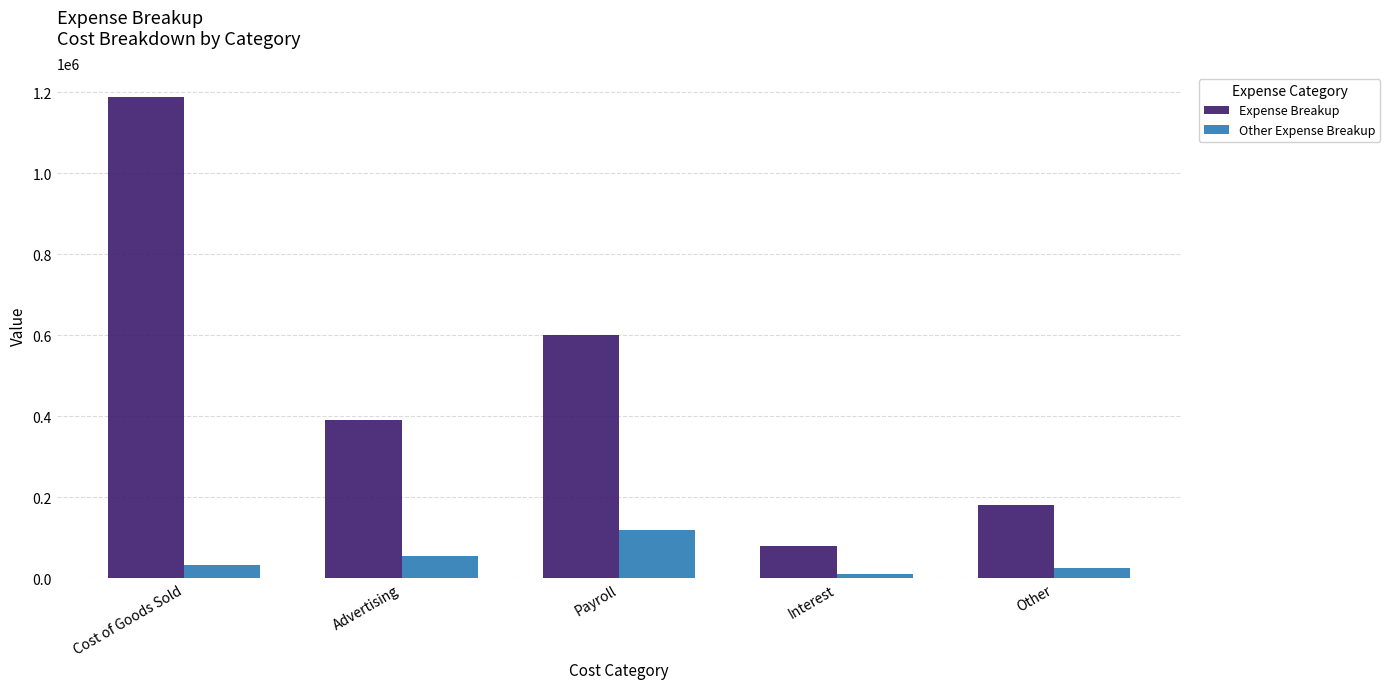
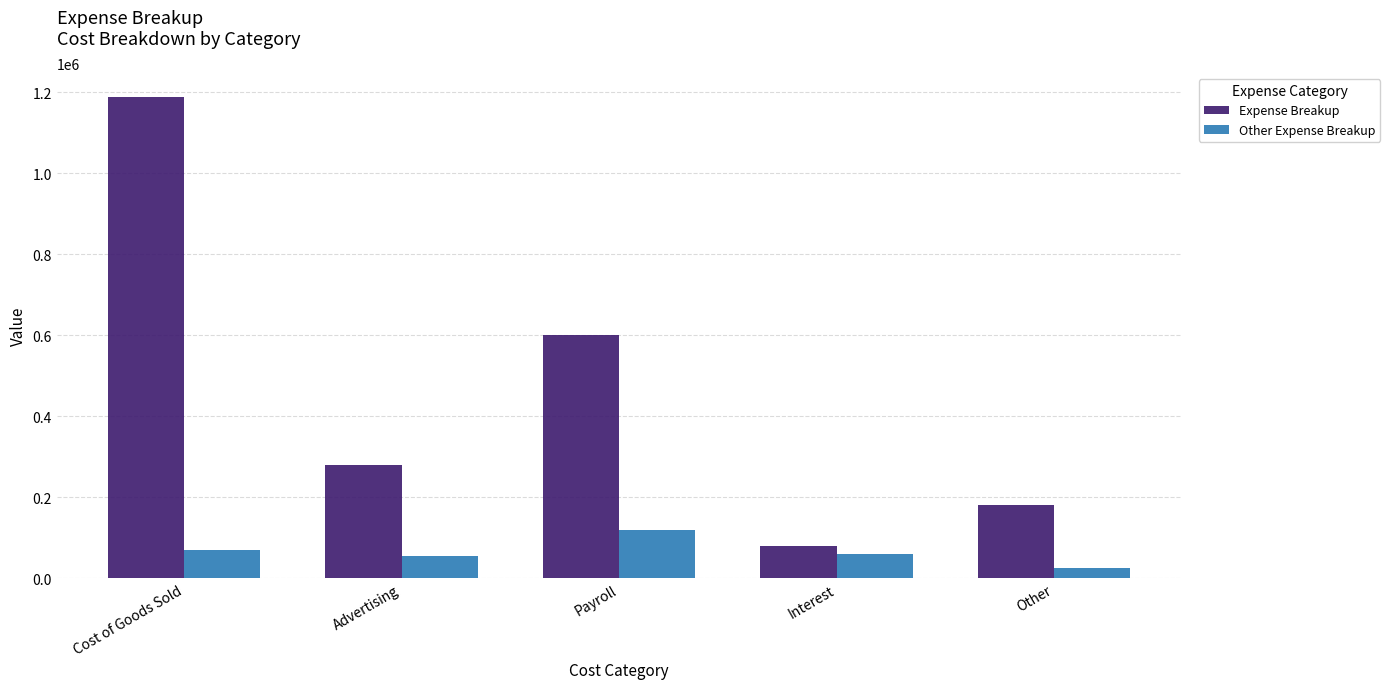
  {
    "Expense Breakup": {
      "Cost of Goods Sold": 1190000,
-     "Advertising": 390000,
+     "Advertising": 280000,
      "Payroll": 600000,
      "Interest": 80000,
      "Other": 180000
    },
    "Other Expense Breakup": {
-     "Cost of Goods Sold": 30000,
+     "Cost of Goods Sold": 70000,
      "Advertising": 60000,
      "Payroll": 120000,
-     "Interest": 10000,
+     "Interest": 60000,
      "Other": 30000
    }
  }
